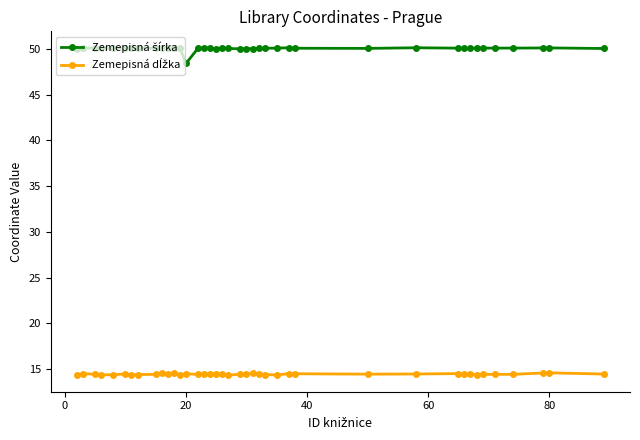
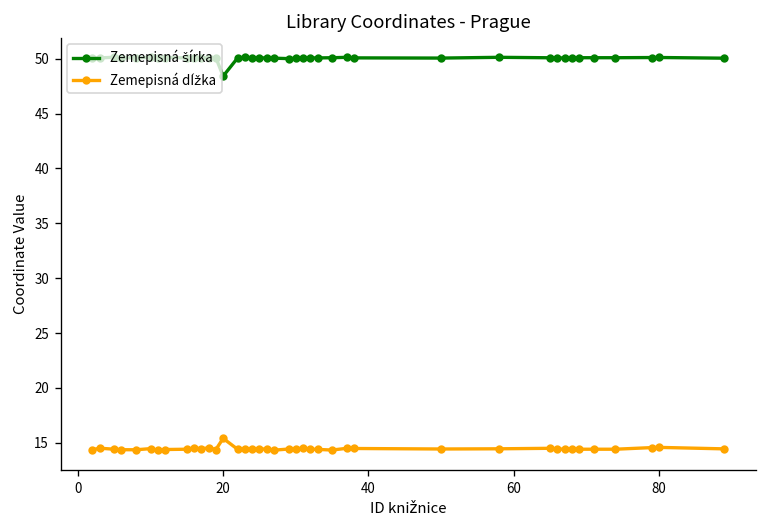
  {
    "Zemepisná šírka": {
      "20": 48,
      "80": 50
    },
    "Zemepisná dĺžka": {
-     "20": 14,
+     "20": 15,
      "80": 15
    }
  }
